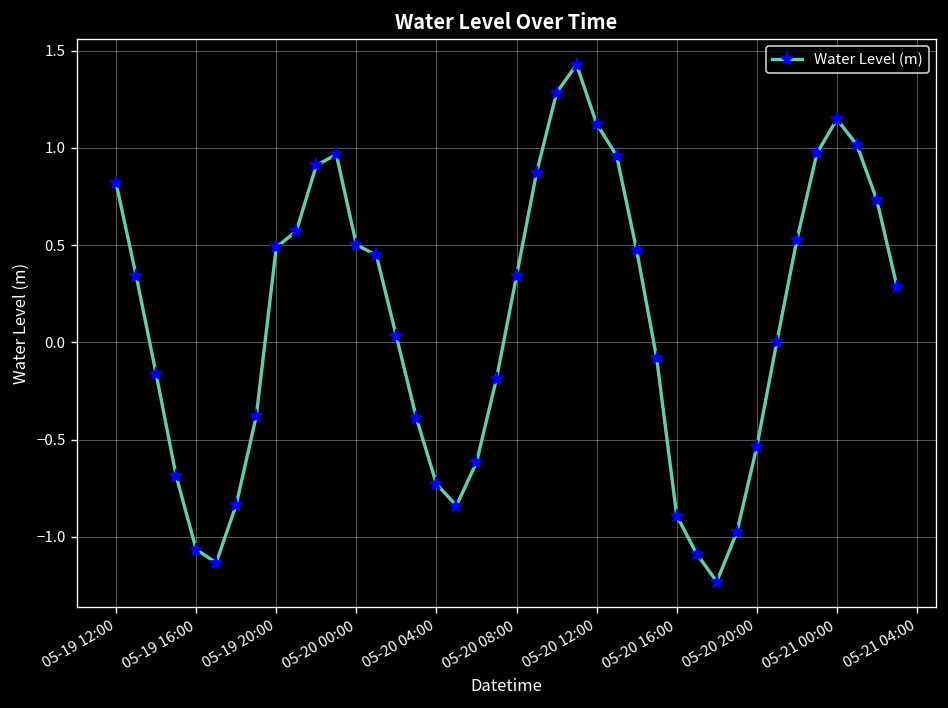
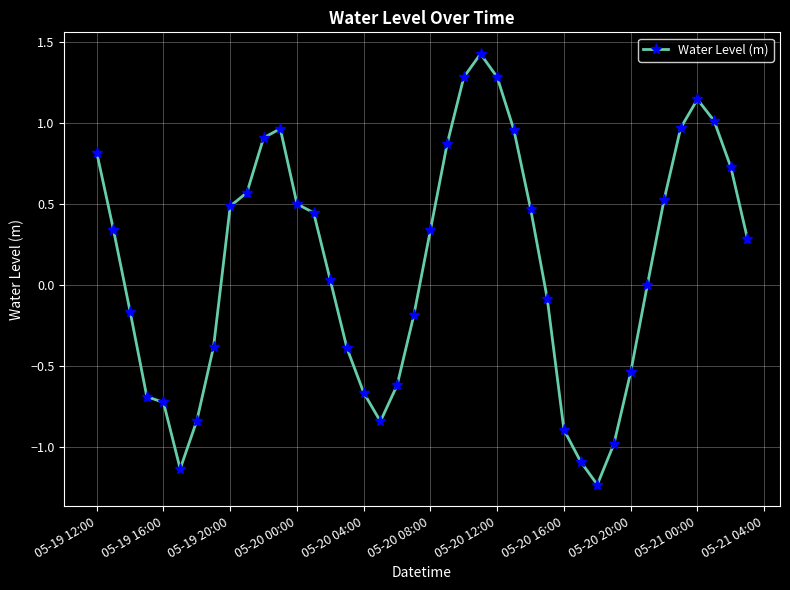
  {
    "05-19 12:00": 0.82,
-   "05-19 16:00": -1.07,
+   "05-19 16:00": -0.72,
    "05-19 20:00": 0.49,
    "05-20 00:00": 0.50,
-   "05-20 04:00": -0.73,
+   "05-20 04:00": -0.66,
    "05-20 08:00": 0.34,
-   "05-20 12:00": 1.12,
+   "05-20 12:00": 1.28,
    "05-20 16:00": -0.89,
    "05-20 20:00": -0.54,
    "05-21 00:00": 1.15
  }
